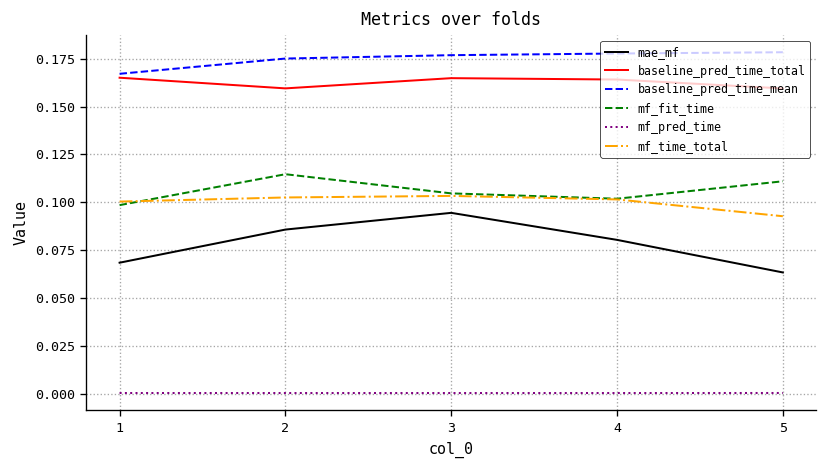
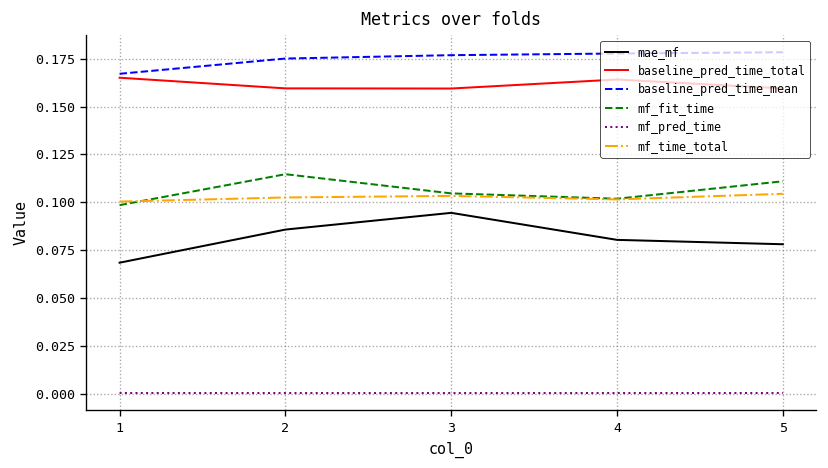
  {
    "mae_mf": {
      "1": 0.068,
      "2": 0.086,
      "3": 0.095,
      "4": 0.080,
-     "5": 0.063
+     "5": 0.078
    },
    "baseline_pred_time_total": {
      "1": 0.165,
      "2": 0.160,
-     "3": 0.165
+     "3": 0.159
    },
    "baseline_pred_time_mean": {
      "1": 0.167,
      "2": 0.175,
      "3": 0.177
    },
    "mf_fit_time": {
      "1": 0.099,
      "2": 0.115,
      "5": 0.111
    },
    "mf_pred_time": {
      "1": 0.000,
      "2": 0.000,
      "3": 0.000,
      "4": 0.000,
      "5": 0.000
    },
    "mf_time_total": {
      "1": 0.100,
      "2": 0.103,
-     "5": 0.093
+     "5": 0.104
    }
  }
